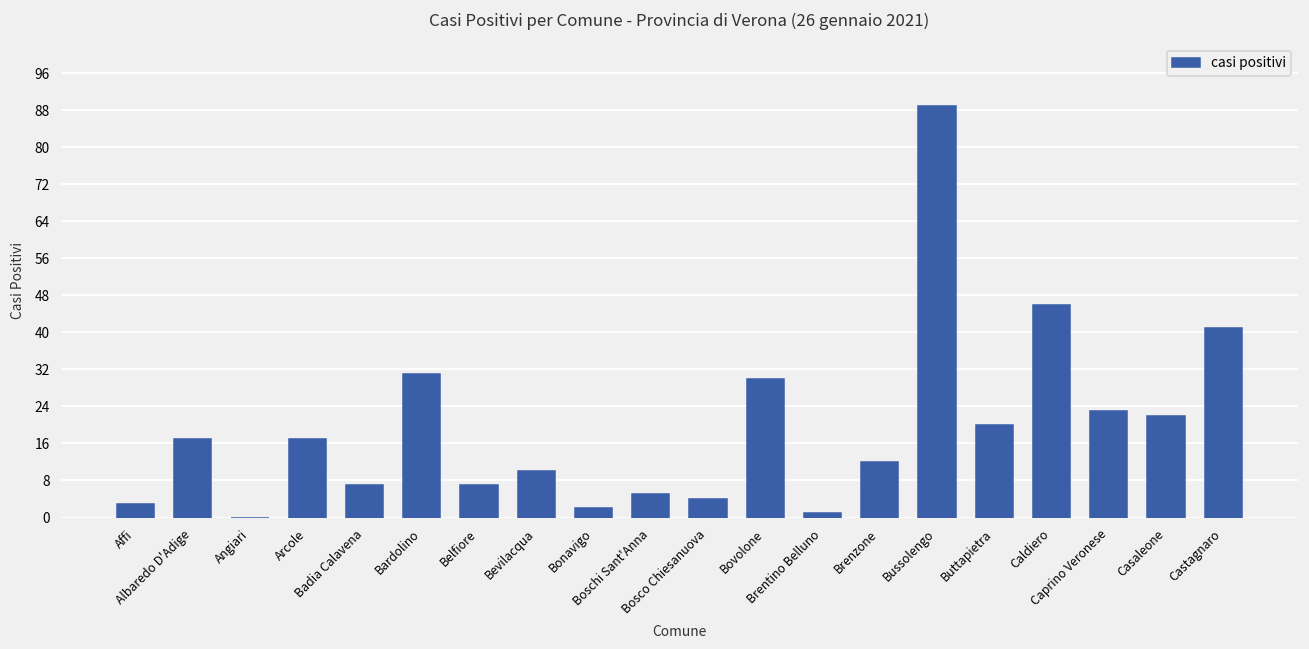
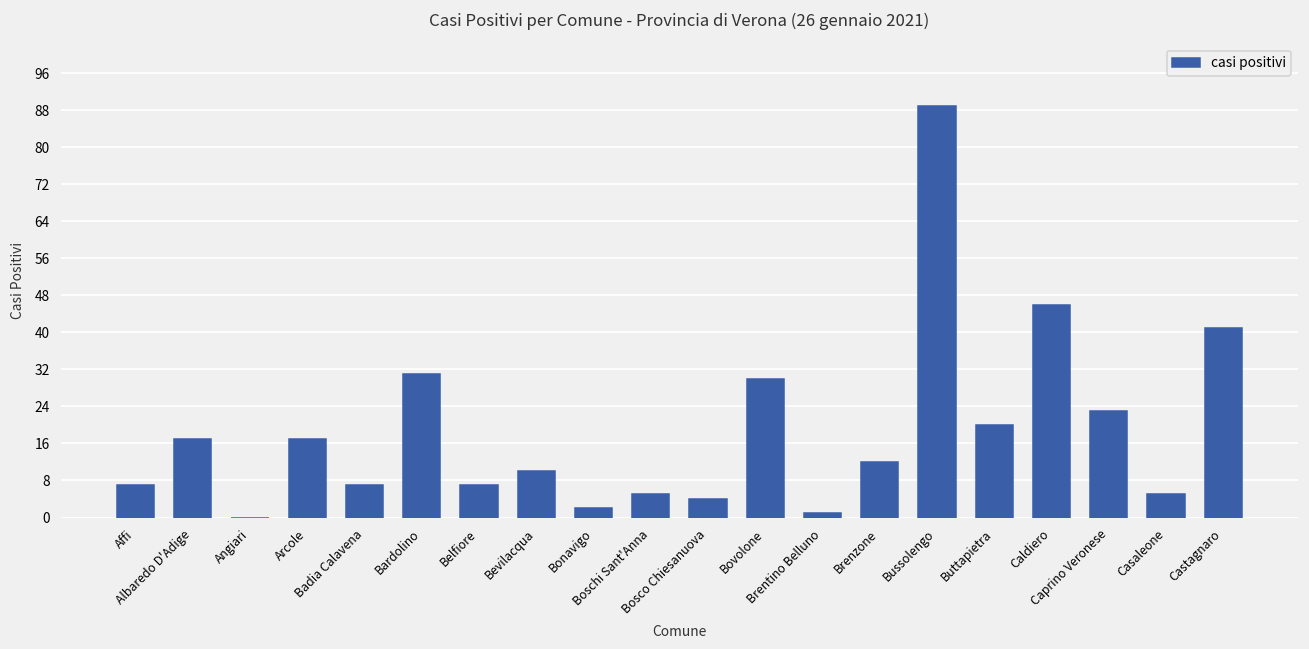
  {
-   "Affi": 3,
+   "Affi": 7,
    "Albaredo D'Adige": 17,
    "Angiari": 0,
    "Arcole": 17,
    "Badia Calavena": 7,
    "Bardolino": 31,
    "Belfiore": 7,
    "Bevilacqua": 10,
    "Bonavigo": 2,
    "Boschi Sant'Anna": 5,
    "Bosco Chiesanuova": 4,
    "Bovolone": 30,
    "Brentino Belluno": 1,
    "Brenzone": 12,
    "Bussolengo": 89,
    "Buttapietra": 20,
    "Caldiero": 46,
    "Caprino Veronese": 23,
-   "Casaleone": 22,
+   "Casaleone": 5,
    "Castagnaro": 41
  }
